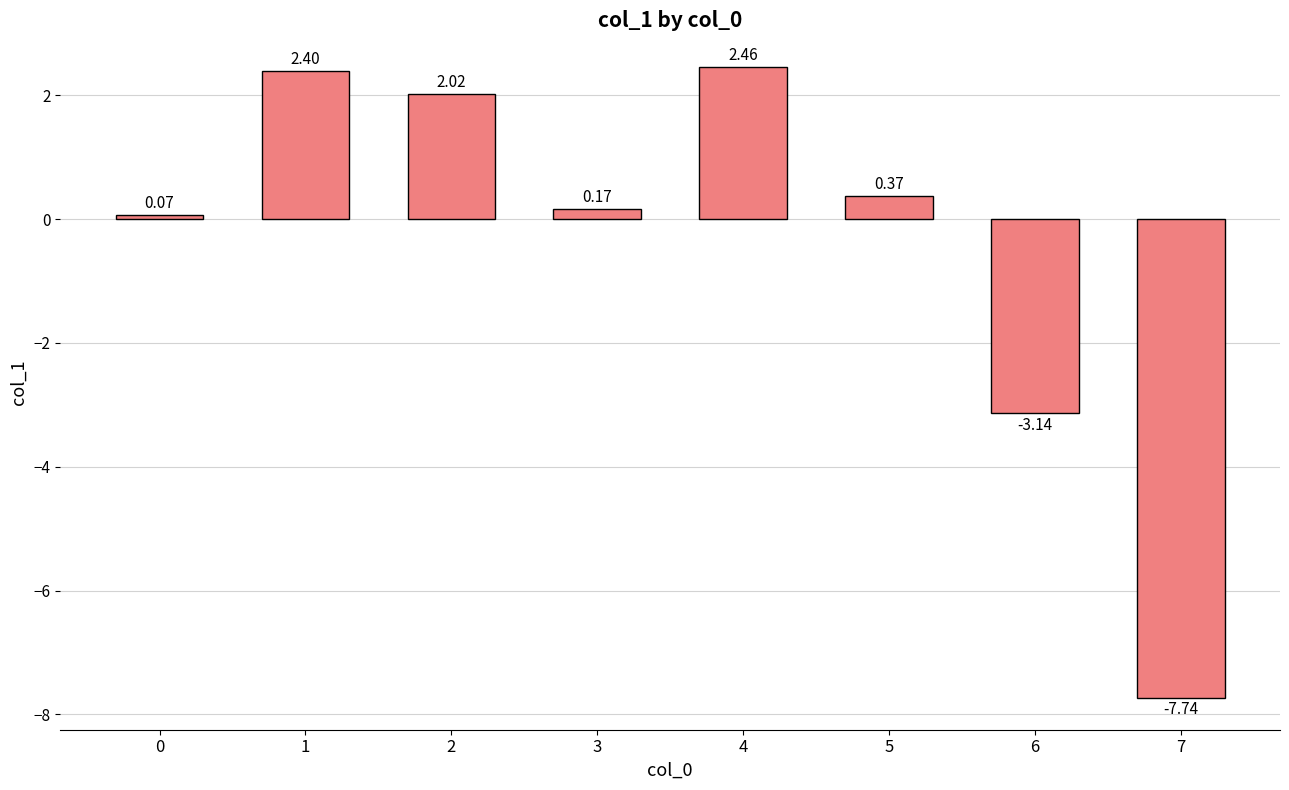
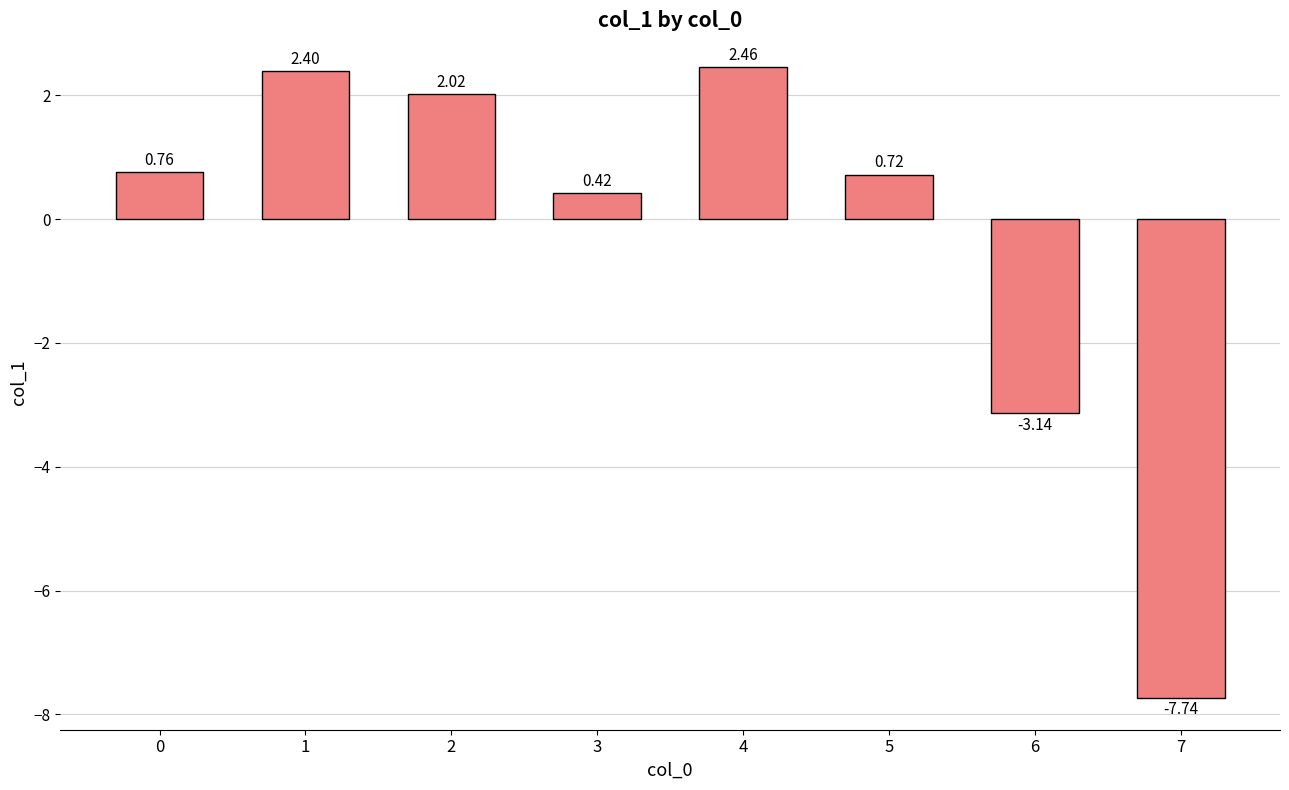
  {
-   "0": 0.07,
+   "0": 0.76,
    "1": 2.40,
    "2": 2.02,
-   "3": 0.17,
+   "3": 0.42,
    "4": 2.46,
-   "5": 0.37,
+   "5": 0.72,
    "6": -3.14,
    "7": -7.74
  }
